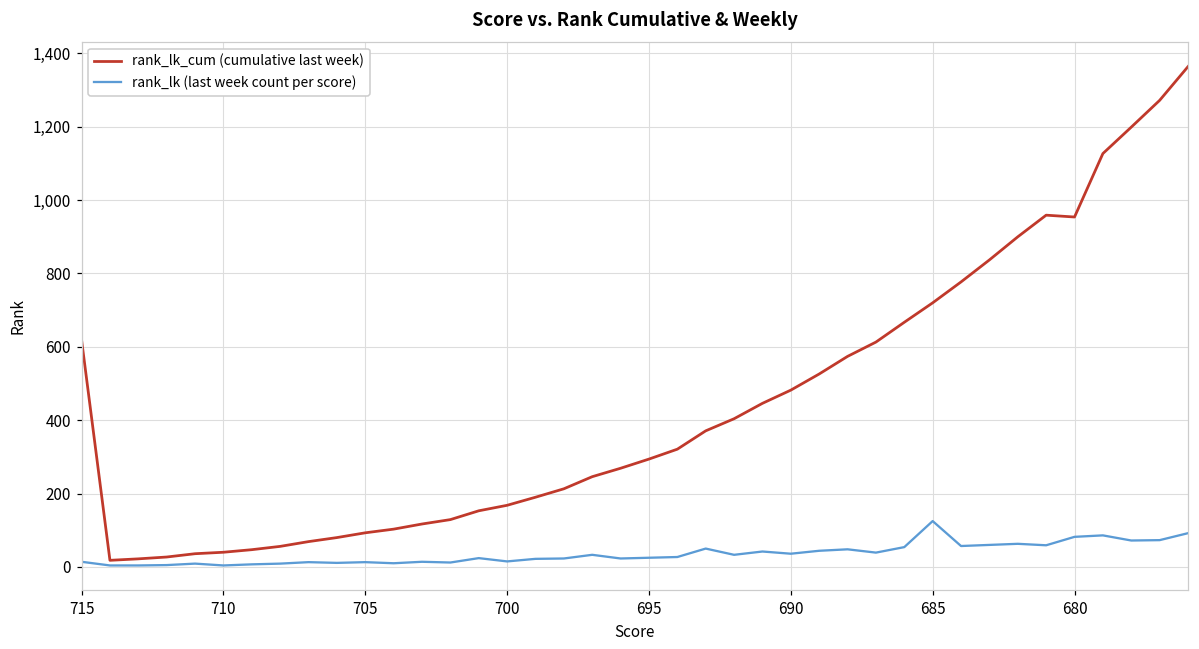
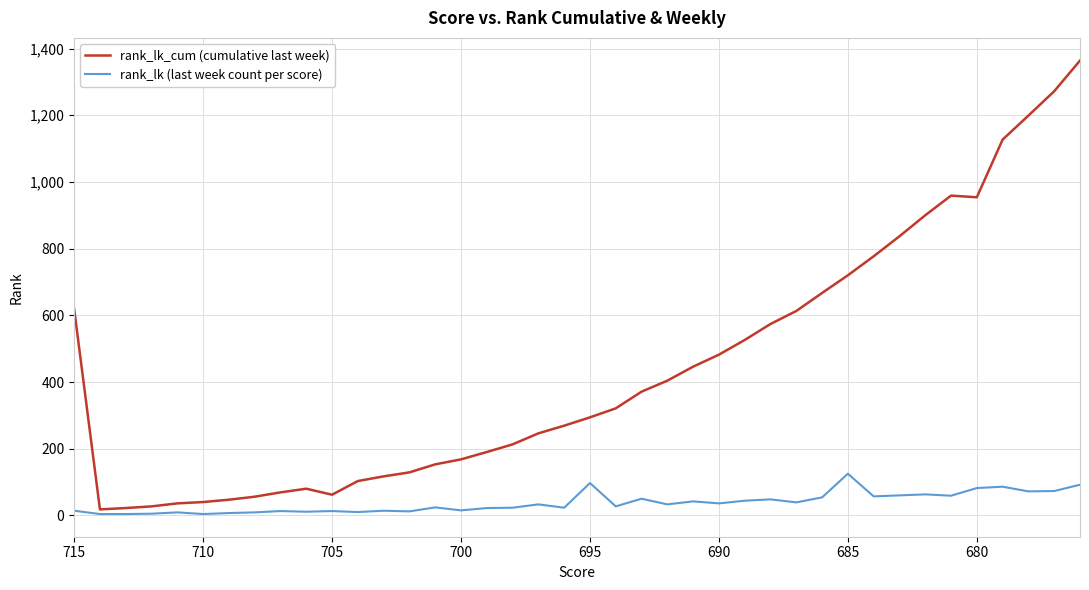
  {
    "rank_lk_cum (cumulative last week)": {
      "715": 620,
      "710": 40,
-     "705": 90,
+     "705": 60,
      "700": 170,
      "695": 290,
      "690": 480,
      "685": 720,
      "680": 950
    },
    "rank_lk (last week count per score)": {
      "715": 10,
      "710": 0,
      "705": 10,
      "700": 20,
-     "695": 30,
+     "695": 100,
      "690": 40,
      "685": 130,
      "680": 80
    }
  }
